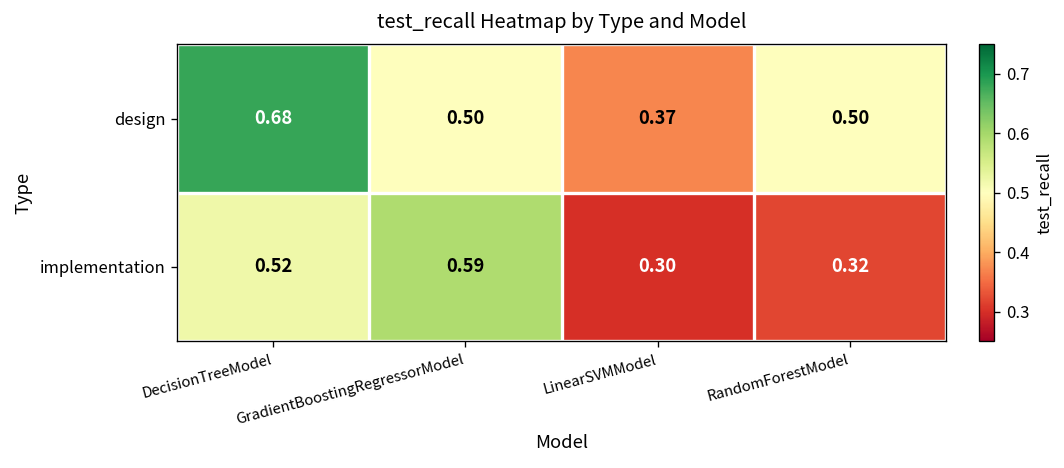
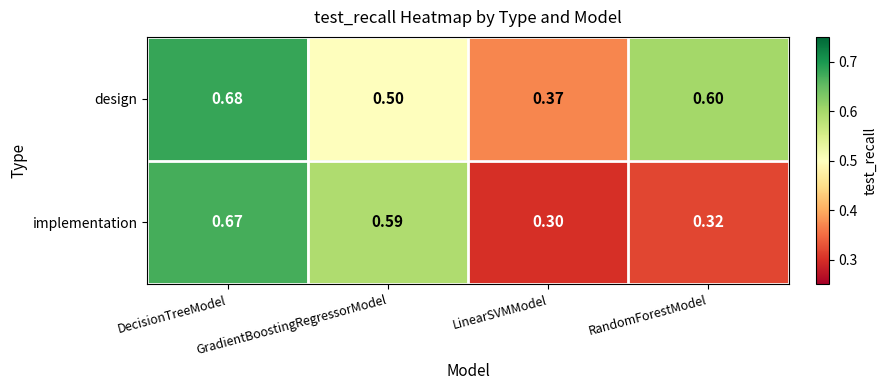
  {
    "design": {
      "DecisionTreeModel": 0.68,
      "GradientBoostingRegressorModel": 0.50,
      "LinearSVMModel": 0.37,
-     "RandomForestModel": 0.50
+     "RandomForestModel": 0.60
    },
    "implementation": {
-     "DecisionTreeModel": 0.52,
+     "DecisionTreeModel": 0.67,
      "GradientBoostingRegressorModel": 0.59,
      "LinearSVMModel": 0.30,
      "RandomForestModel": 0.32
    }
  }
